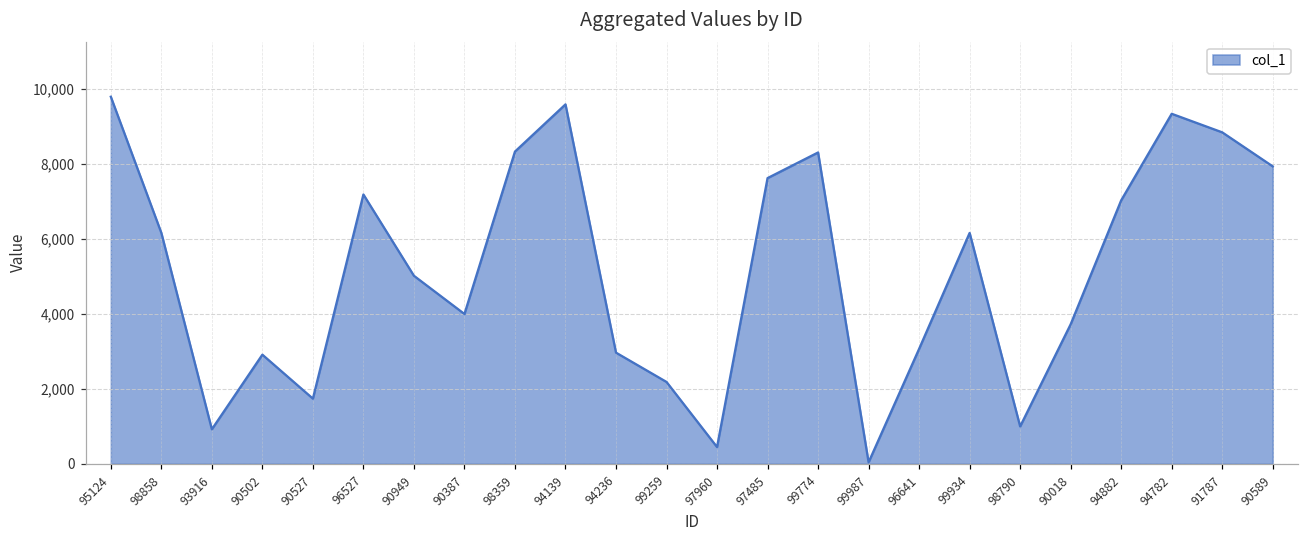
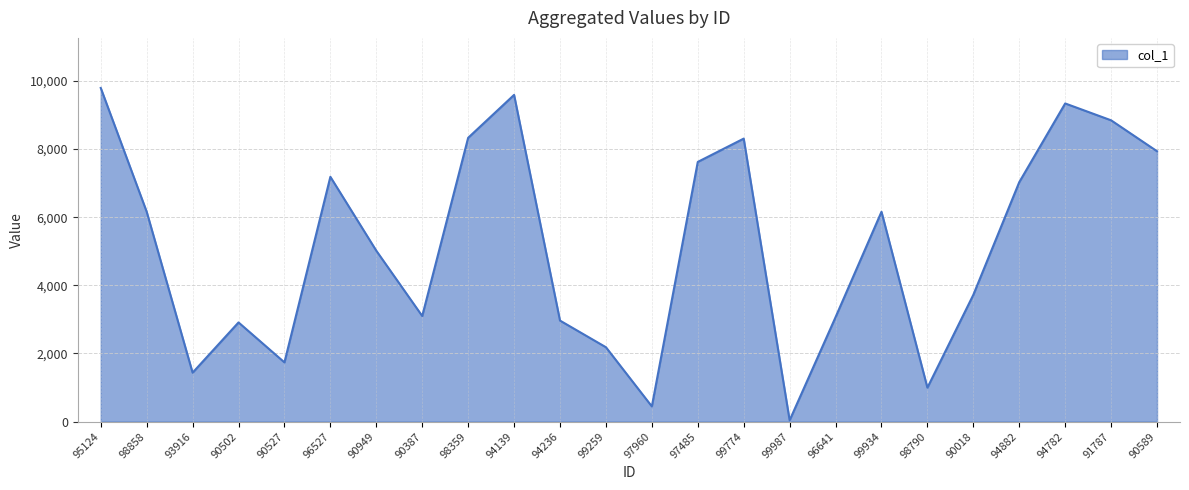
  {
    "95124": "9,800",
    "98858": "6,200",
-   "93916": "900",
+   "93916": "1,400",
    "90502": "2,900",
    "90527": "1,700",
    "96527": "7,200",
    "90949": "5,000",
-   "90387": "4,000",
+   "90387": "3,100",
    "98359": "8,300",
    "94139": "9,600",
    "94236": "3,000",
    "99259": "2,200",
    "97960": "400",
    "97485": "7,600",
    "99774": "8,300",
    "99987": "0",
    "96641": "3,100",
    "99934": "6,200",
    "98790": "1,000",
    "90018": "3,700",
    "94882": "7,000",
    "94782": "9,300",
    "91787": "8,800",
    "90589": "7,900"
  }
